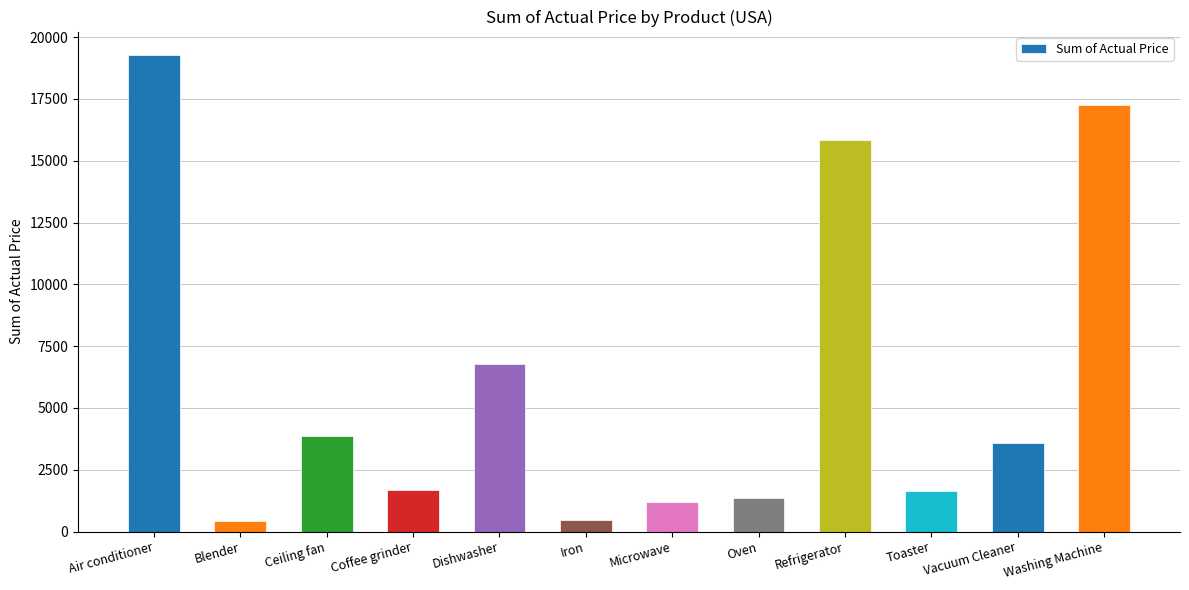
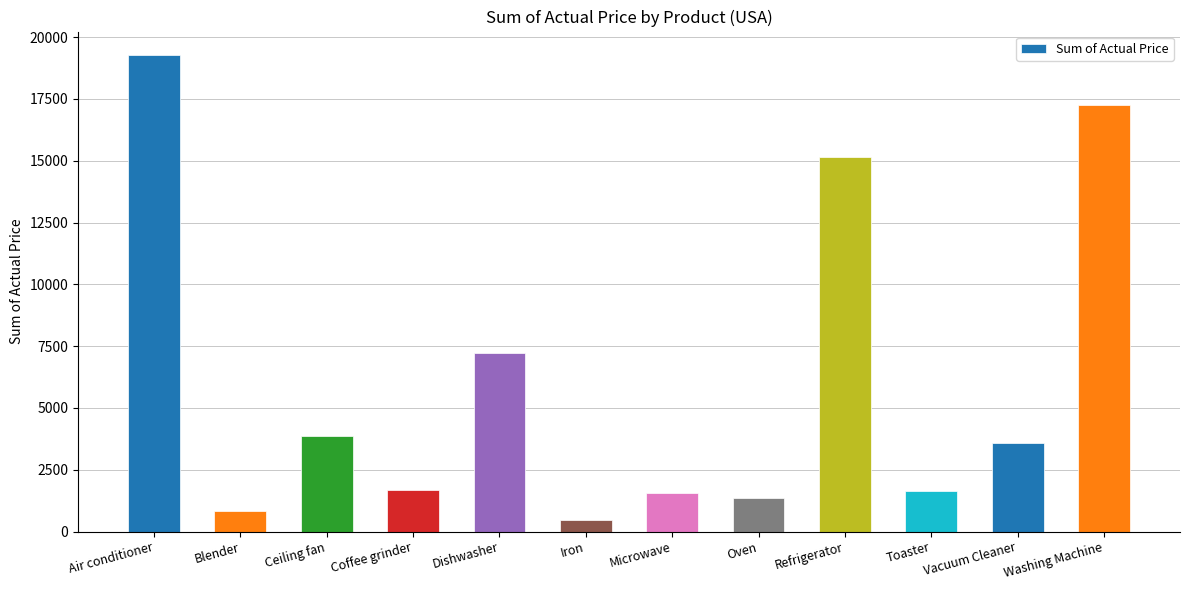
  {
    "Air conditioner": 19300,
-   "Blender": 400,
+   "Blender": 800,
    "Ceiling fan": 3900,
    "Coffee grinder": 1700,
-   "Dishwasher": 6800,
+   "Dishwasher": 7200,
    "Iron": 500,
-   "Microwave": 1200,
+   "Microwave": 1600,
    "Oven": 1400,
-   "Refrigerator": 15900,
+   "Refrigerator": 15100,
    "Toaster": 1600,
    "Vacuum Cleaner": 3600,
    "Washing Machine": 17300
  }
